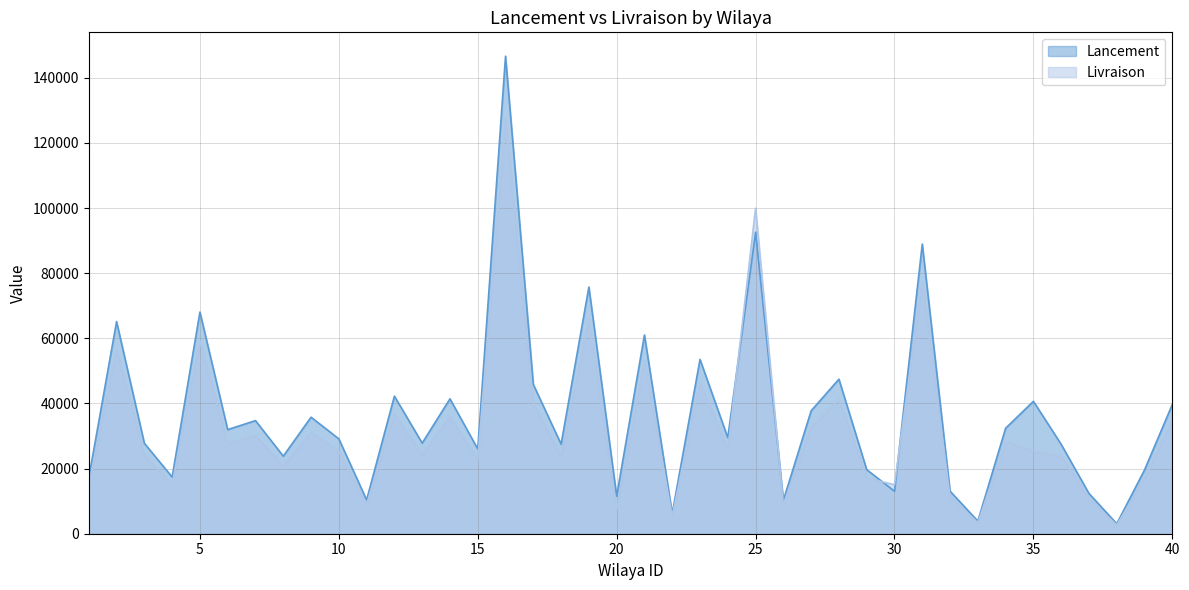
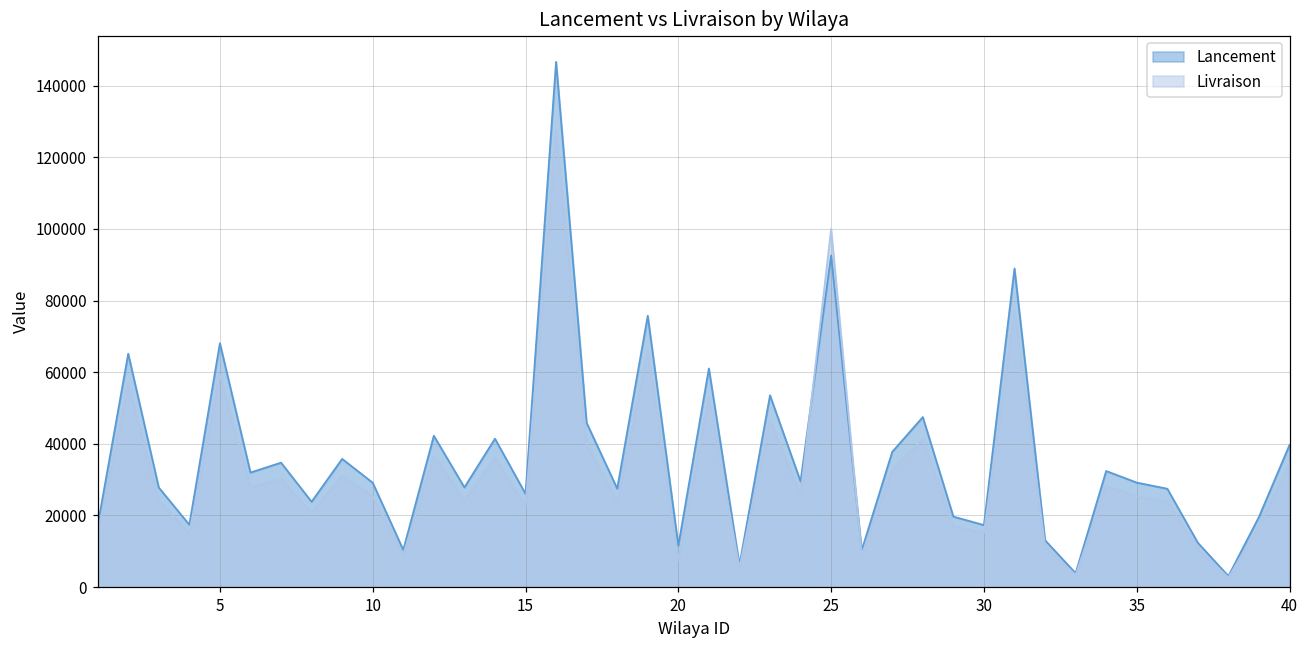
  {
    "Lancement": {
      "5": 68000,
      "10": 29000,
      "15": 26000,
      "20": 12000,
      "25": 93000,
-     "30": 13000,
-     "35": 41000,
+     "30": 17000,
+     "35": 29000,
      "40": 40000
    },
    "Livraison": {
      "5": 59000,
      "10": 25000,
      "15": 23000,
      "20": 7000,
      "25": 100000,
      "30": 15000,
      "35": 25000,
      "40": 35000
    }
  }
